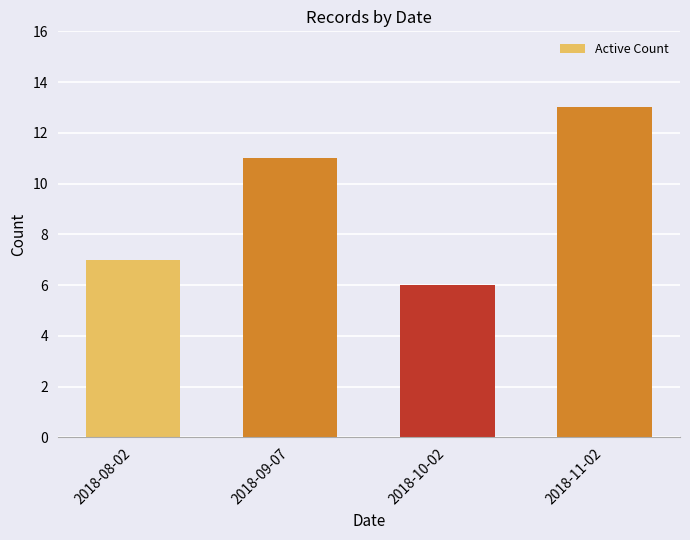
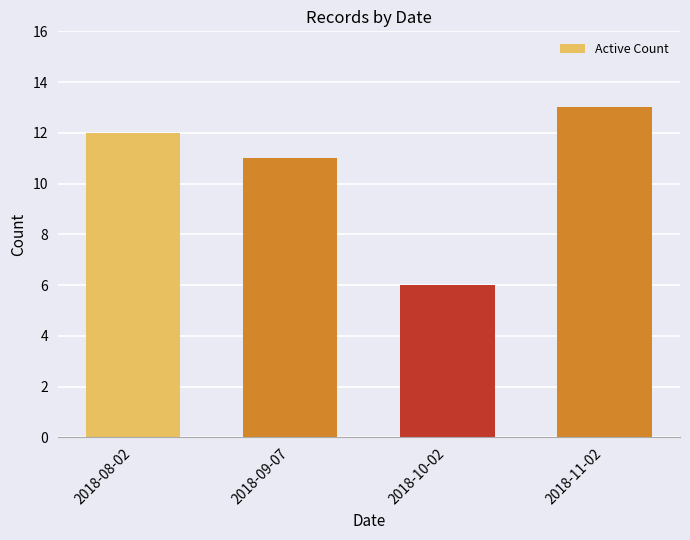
  {
-   "2018-08-02": 7,
+   "2018-08-02": 12,
    "2018-09-07": 11,
    "2018-10-02": 6,
    "2018-11-02": 13
  }
